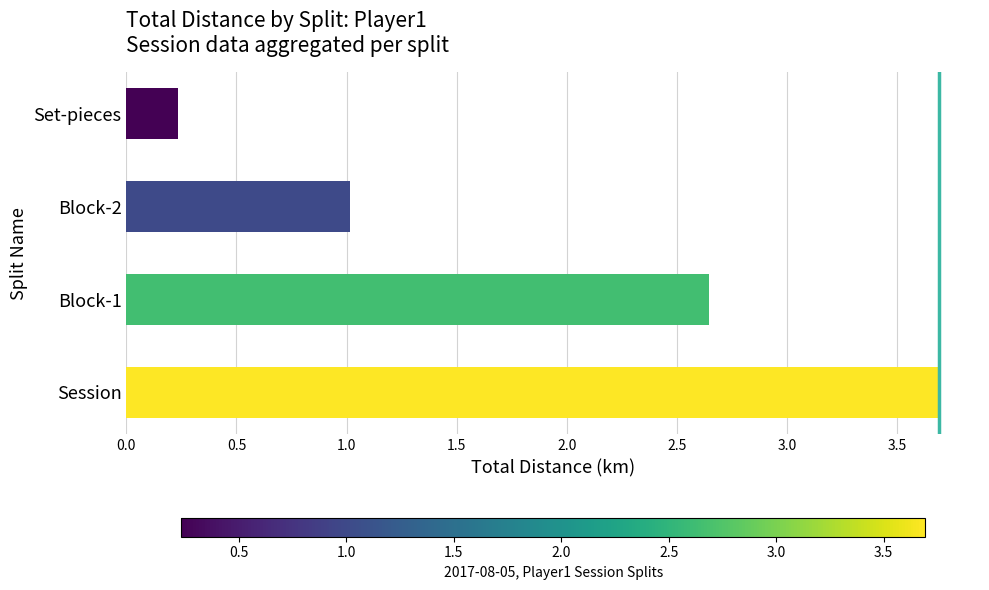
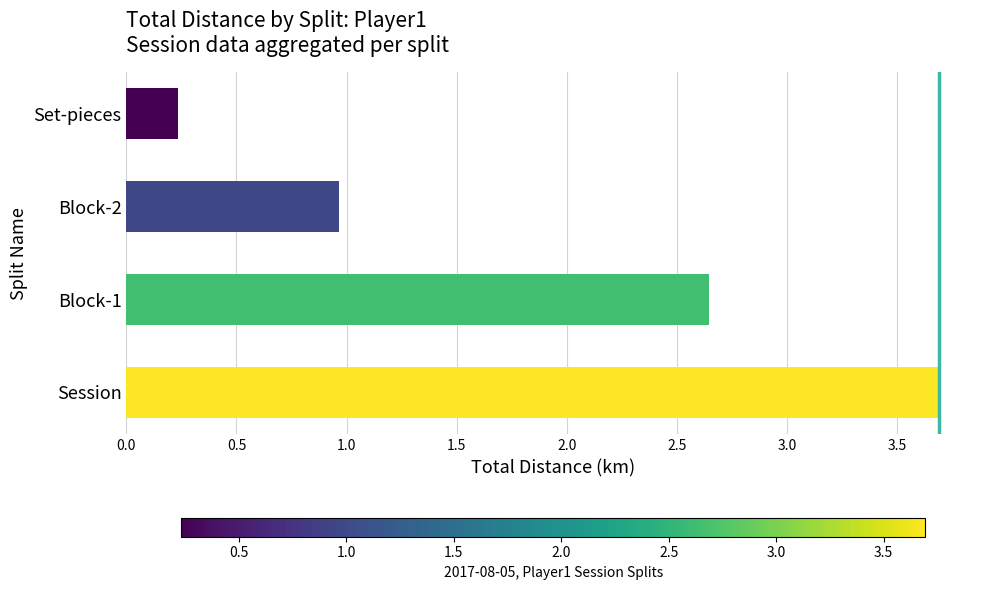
  {
    "Set-pieces": 0.23,
-   "Block-2": 1.02,
+   "Block-2": 0.97,
    "Block-1": 2.65,
    "Session": 3.69
  }
